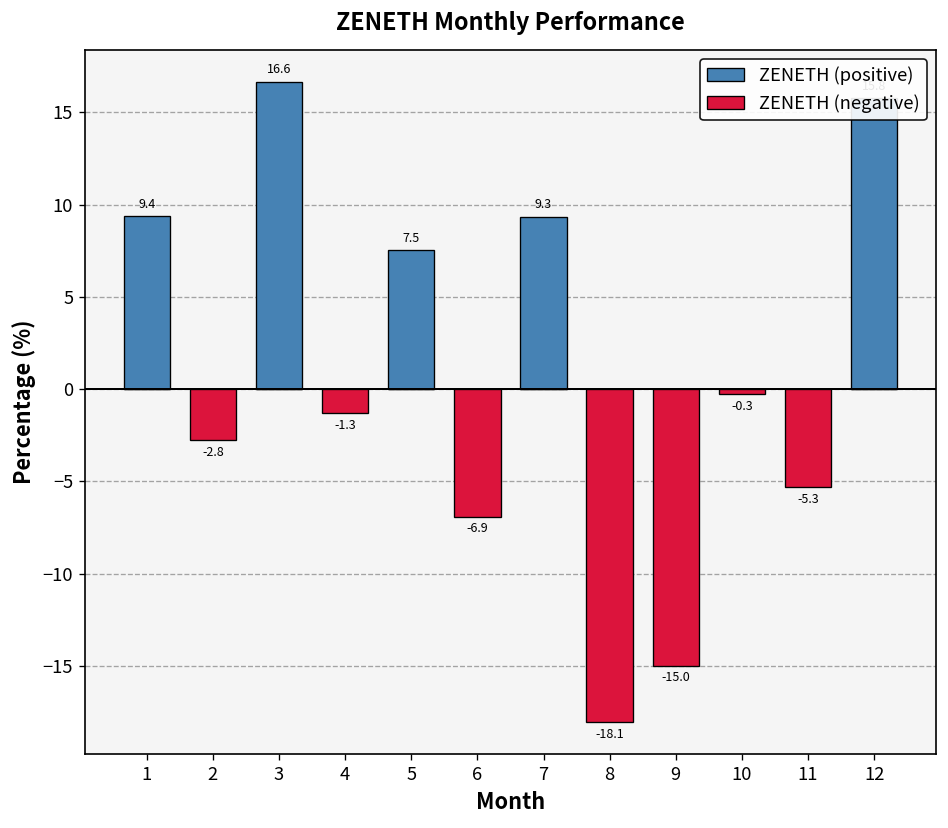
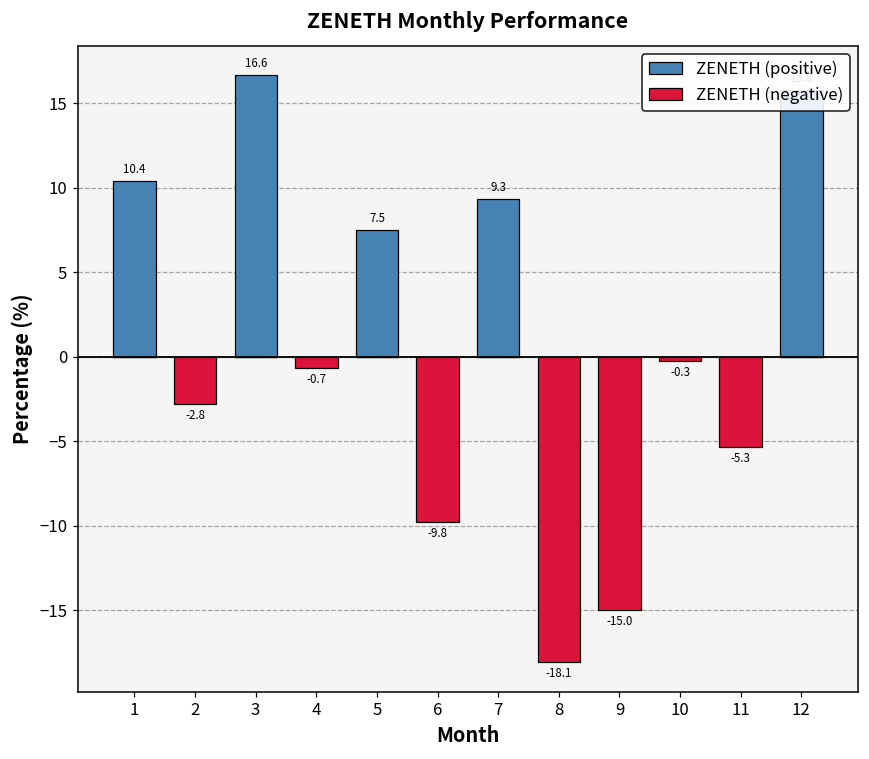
  {
    "ZENETH (positive)": {
-     "1": 9.4,
+     "1": 10.4,
      "3": 16.6,
      "5": 7.5,
      "7": 9.3
    },
    "ZENETH (negative)": {
      "2": -2.8,
-     "4": -1.3,
-     "6": -6.9,
+     "4": -0.7,
+     "6": -9.8,
      "8": -18.1,
      "9": -15.0,
      "10": -0.3,
      "11": -5.3
    }
  }
